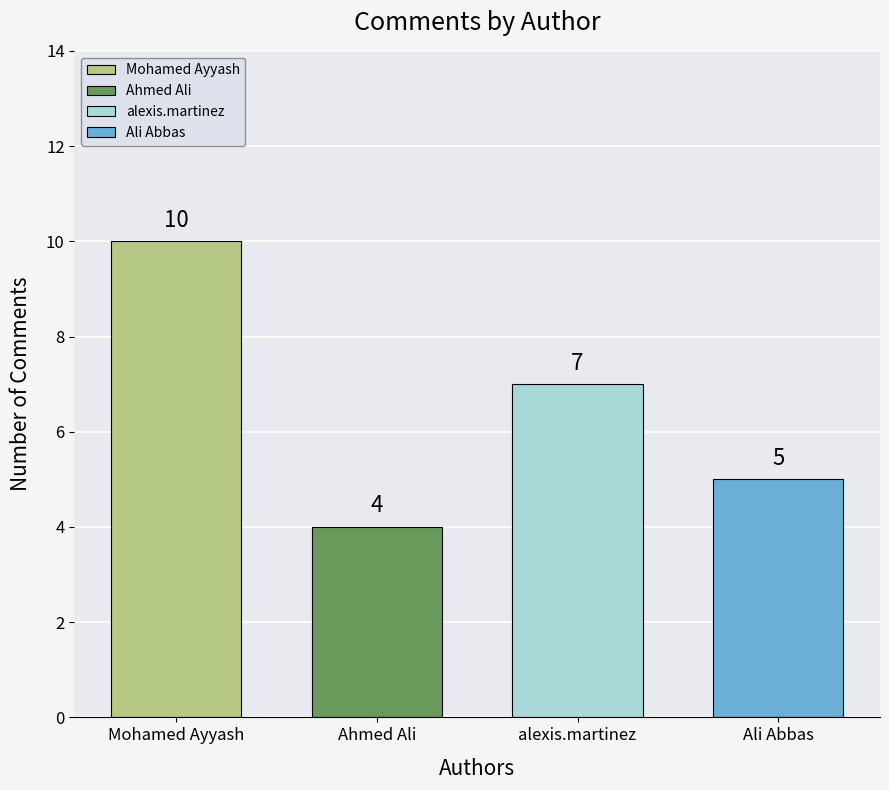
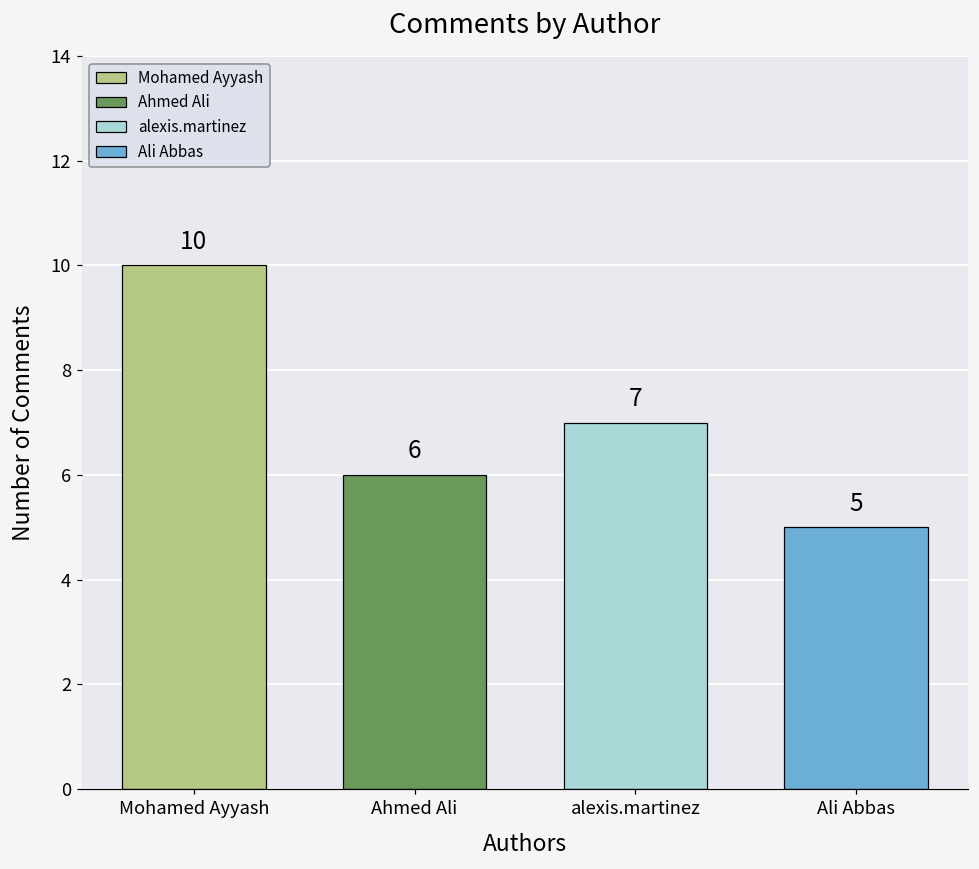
  {
    "Mohamed Ayyash": 10,
-   "Ahmed Ali": 4,
+   "Ahmed Ali": 6,
    "alexis.martinez": 7,
    "Ali Abbas": 5
  }
